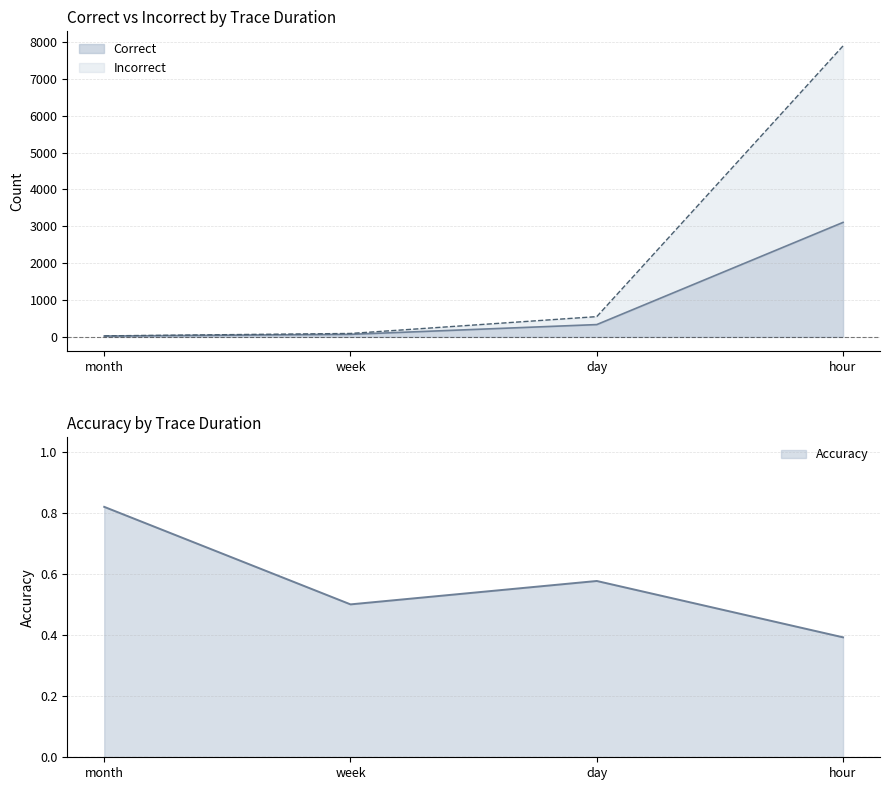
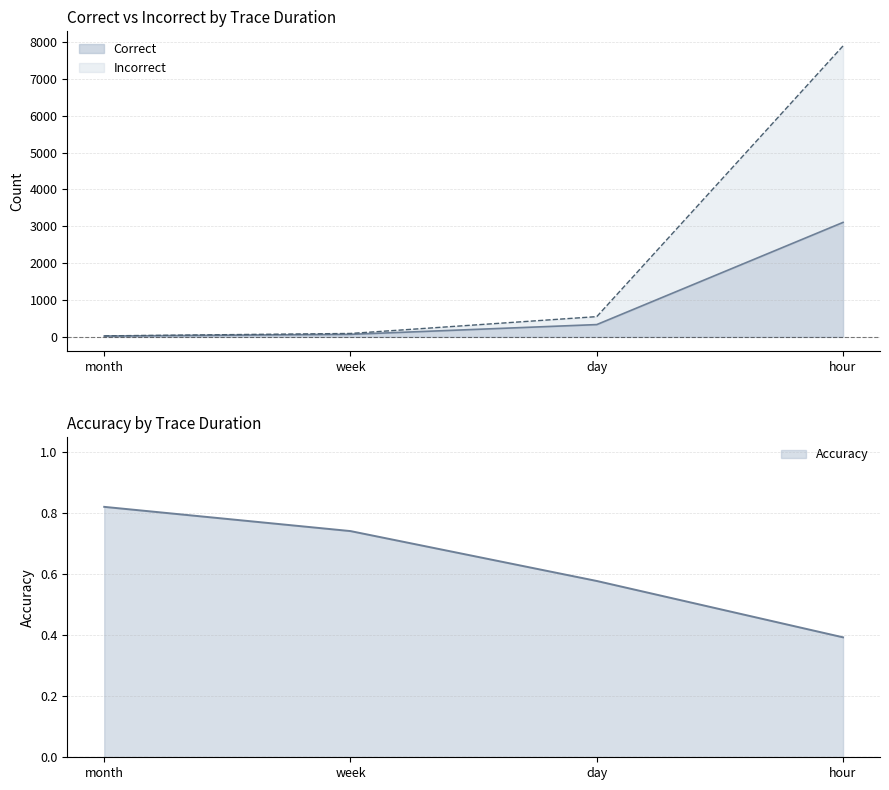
  {
    "Accuracy by Trace Duration": {
      "month": 0.82,
-     "week": 0.50,
+     "week": 0.74,
      "day": 0.58,
      "hour": 0.39
    }
  }
